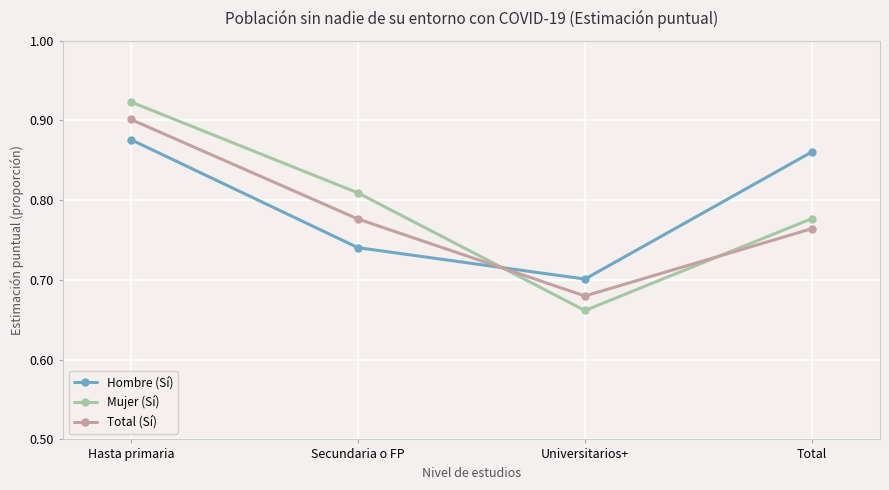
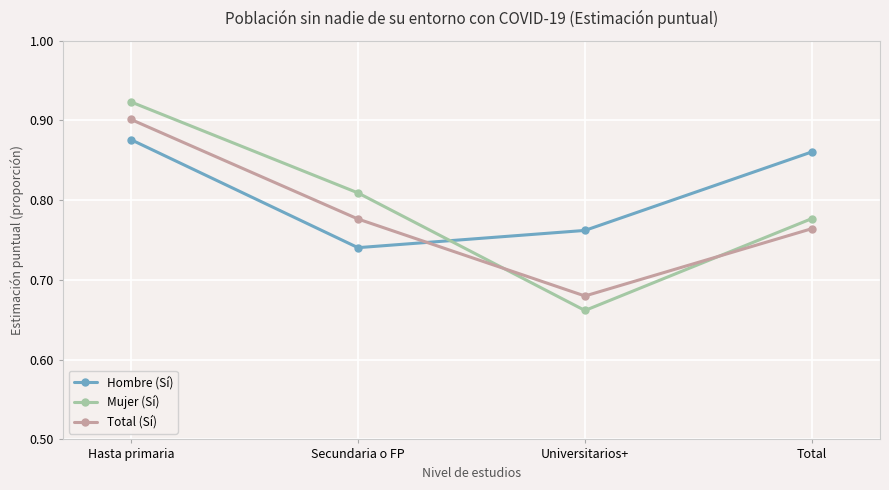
  {
    "Hombre (Sí)": {
      "Hasta primaria": 0.88,
      "Secundaria o FP": 0.74,
-     "Universitarios+": 0.70,
+     "Universitarios+": 0.76,
      "Total": 0.86
    }
  }
